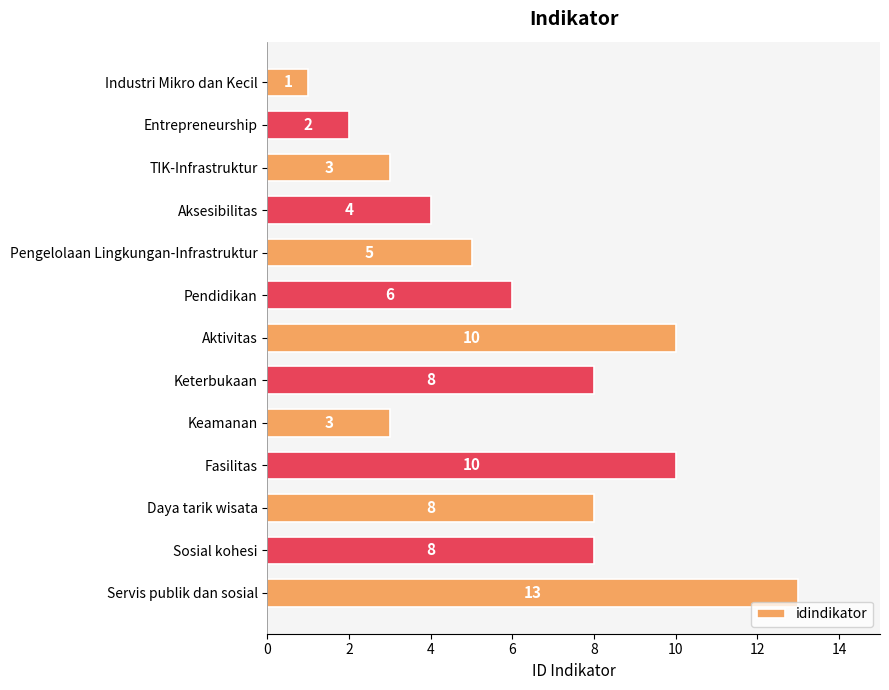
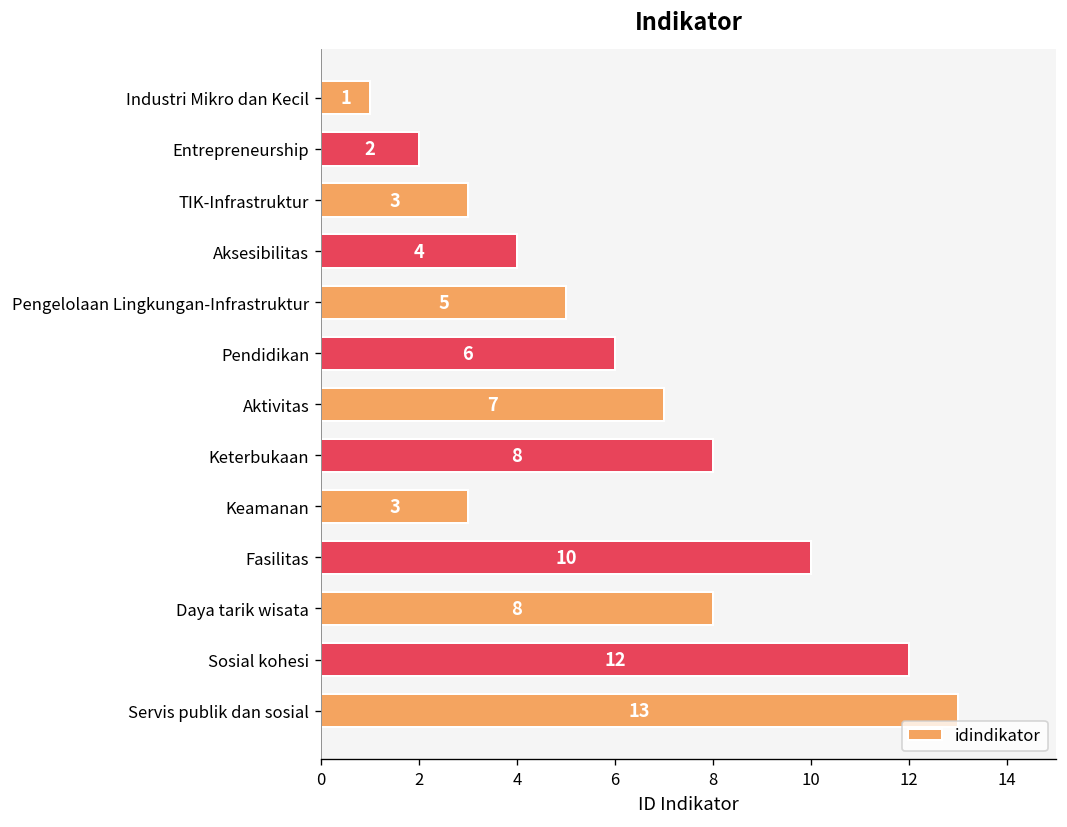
  {
    "Industri Mikro dan Kecil": 1,
    "Entrepreneurship": 2,
    "TIK-Infrastruktur": 3,
    "Aksesibilitas": 4,
    "Pengelolaan Lingkungan-Infrastruktur": 5,
    "Pendidikan": 6,
-   "Aktivitas": 10,
+   "Aktivitas": 7,
    "Keterbukaan": 8,
    "Keamanan": 3,
    "Fasilitas": 10,
    "Daya tarik wisata": 8,
-   "Sosial kohesi": 8,
+   "Sosial kohesi": 12,
    "Servis publik dan sosial": 13
  }
